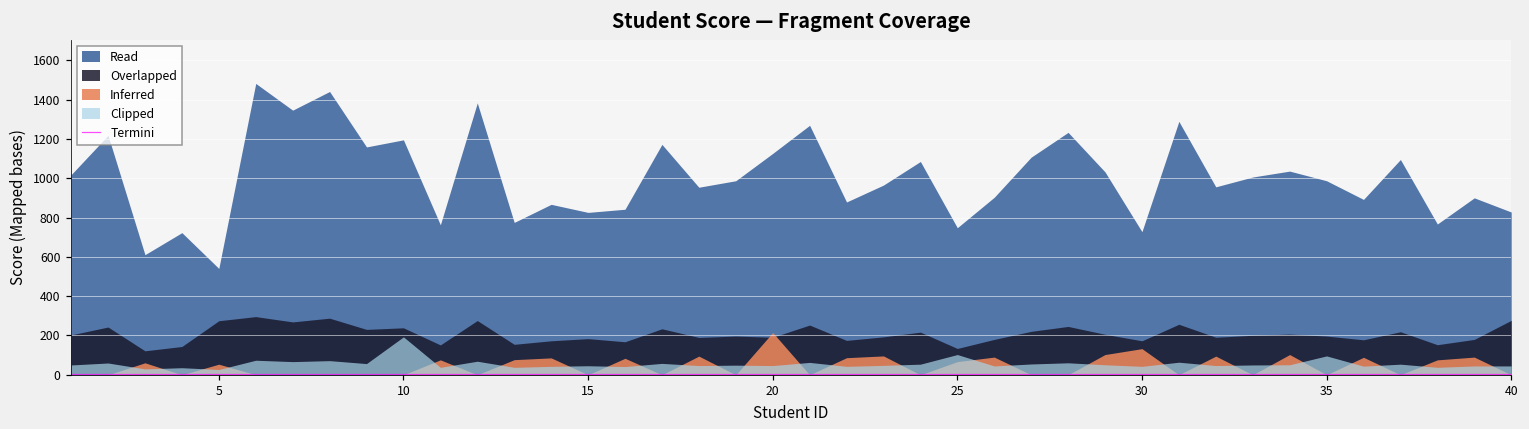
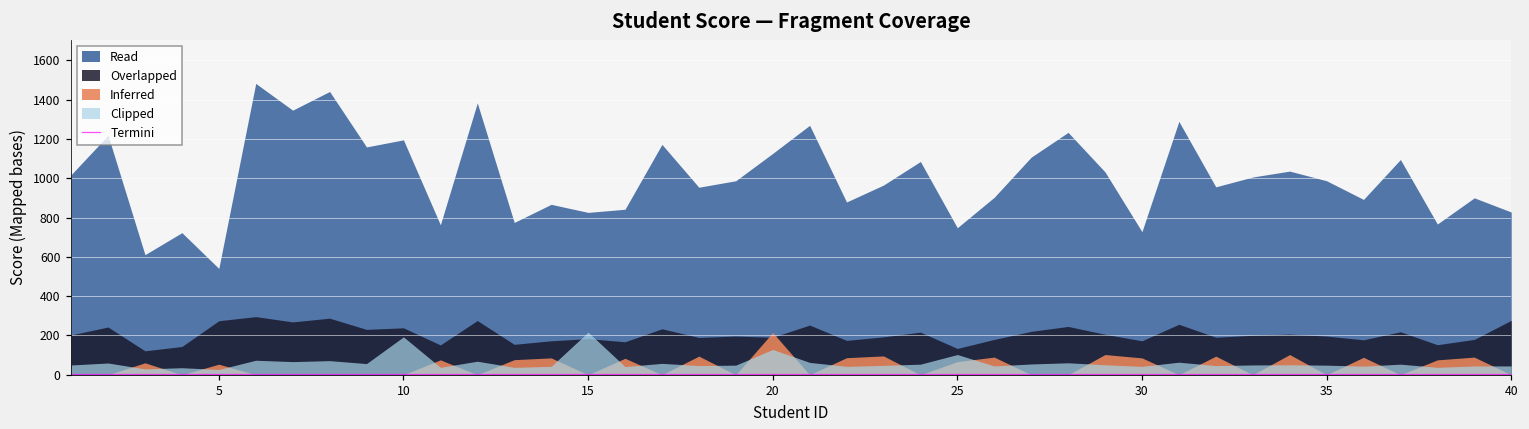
  {
    "Termini": {
      "5": 10,
      "20": 10,
      "25": 10,
      "30": 10
    },
    "Read": {
      "5": 540,
      "10": 1200,
      "15": 830,
      "20": 1130,
      "25": 750,
      "30": 730,
      "35": 990,
      "40": 830
    },
    "Overlapped": {
      "5": 280,
      "10": 240,
      "15": 180,
      "20": 190,
      "25": 130,
      "30": 170,
      "35": 200,
      "40": 280
    },
    "Inferred": {
      "5": 50,
      "20": 220,
      "25": 70,
-     "30": 130
+     "30": 90
    },
    "Clipped": {
      "5": 30,
      "10": 190,
-     "15": 50,
-     "20": 50,
+     "15": 220,
+     "20": 130,
      "25": 100,
      "30": 40,
-     "35": 100,
+     "35": 50,
      "40": 50
    }
  }
